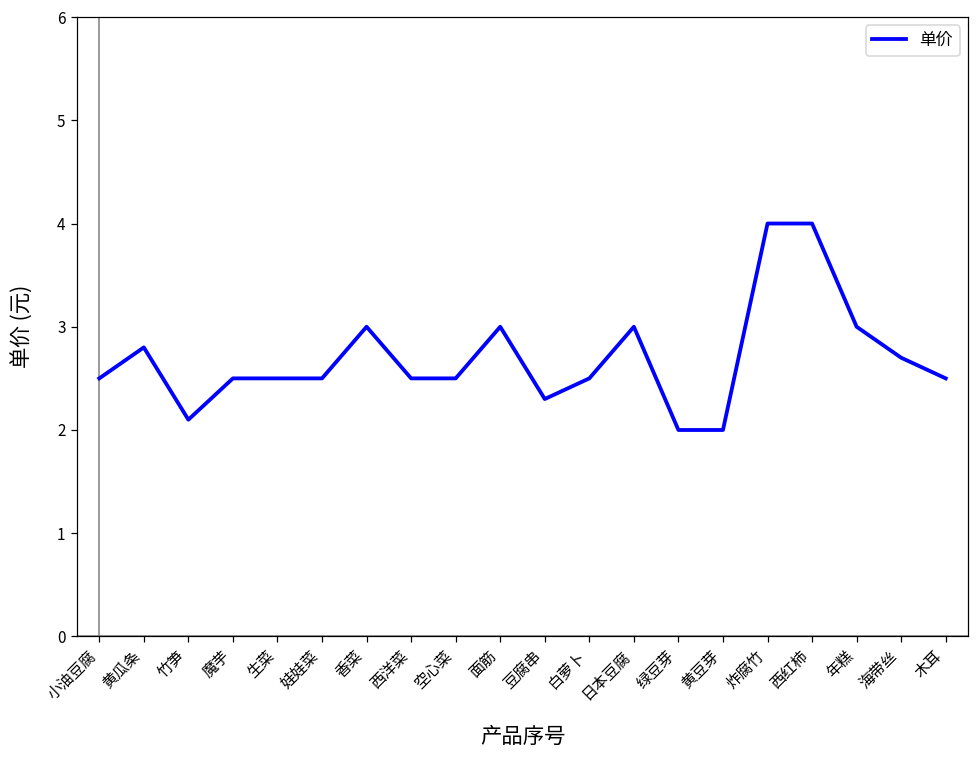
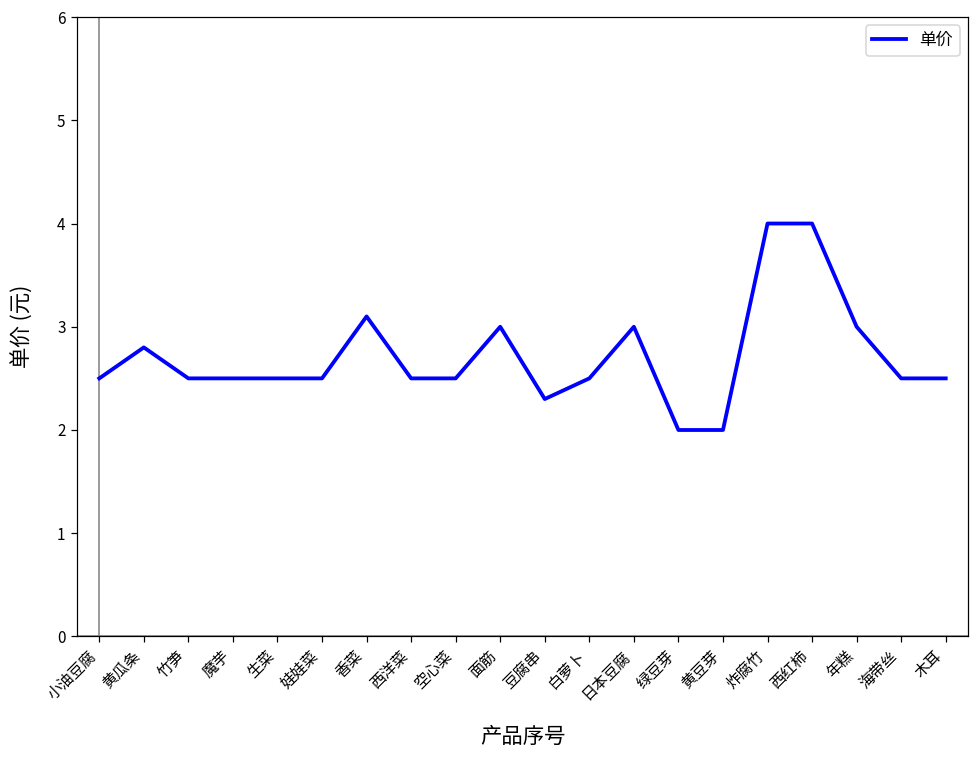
  {
    "小油豆腐": 2.5,
    "黄瓜条": 2.8,
-   "竹笋": 2.1,
+   "竹笋": 2.5,
    "魔芋": 2.5,
    "生菜": 2.5,
    "娃娃菜": 2.5,
-   "香菜": 3.0,
+   "香菜": 3.1,
    "西洋菜": 2.5,
    "空心菜": 2.5,
    "面筋": 3.0,
    "豆腐串": 2.3,
    "白萝卜": 2.5,
    "日本豆腐": 3.0,
    "绿豆芽": 2.0,
    "黄豆芽": 2.0,
    "炸腐竹": 4.0,
    "西红柿": 4.0,
    "年糕": 3.0,
-   "海带丝": 2.7,
+   "海带丝": 2.5,
    "木耳": 2.5
  }
